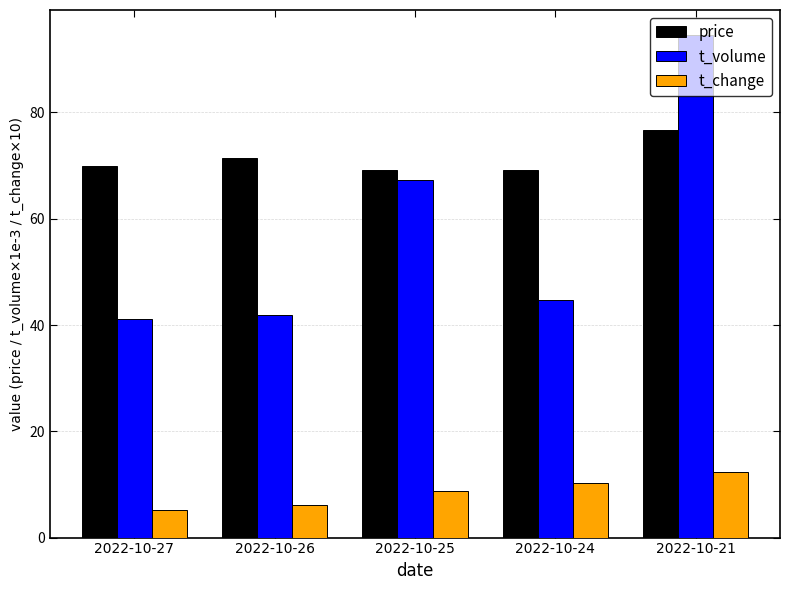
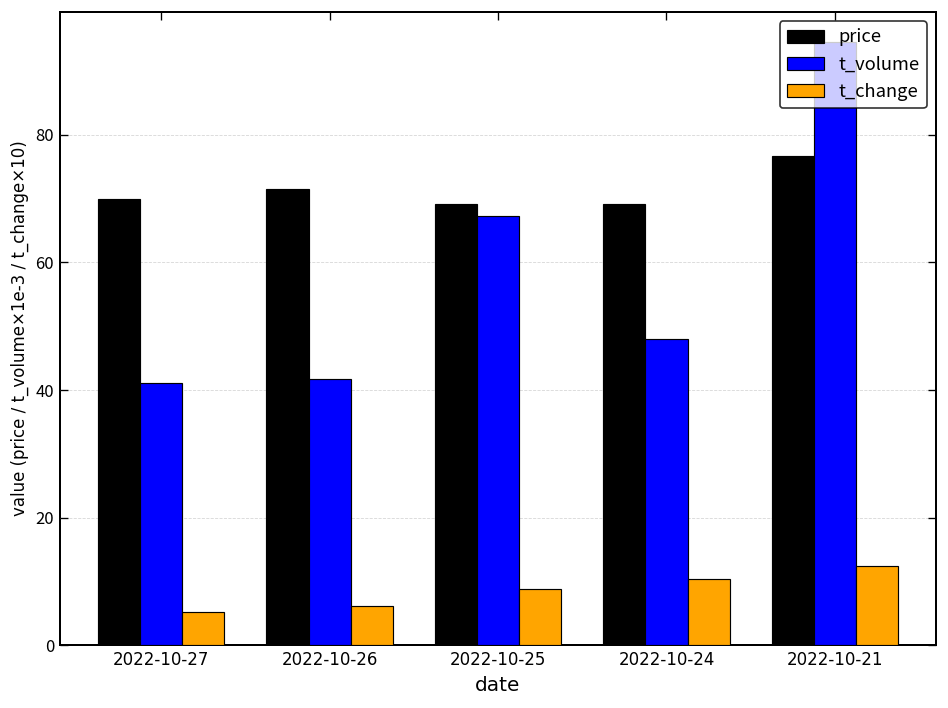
  {
    "price": {
      "2022-10-27": 70,
      "2022-10-26": 72,
      "2022-10-25": 69,
      "2022-10-24": 69,
      "2022-10-21": 77
    },
    "t_volume": {
      "2022-10-27": 41,
      "2022-10-26": 42,
      "2022-10-25": 67,
-     "2022-10-24": 45
+     "2022-10-24": 48
    },
    "t_change": {
      "2022-10-27": 5,
      "2022-10-26": 6,
      "2022-10-25": 9,
      "2022-10-24": 10,
      "2022-10-21": 12
    }
  }
